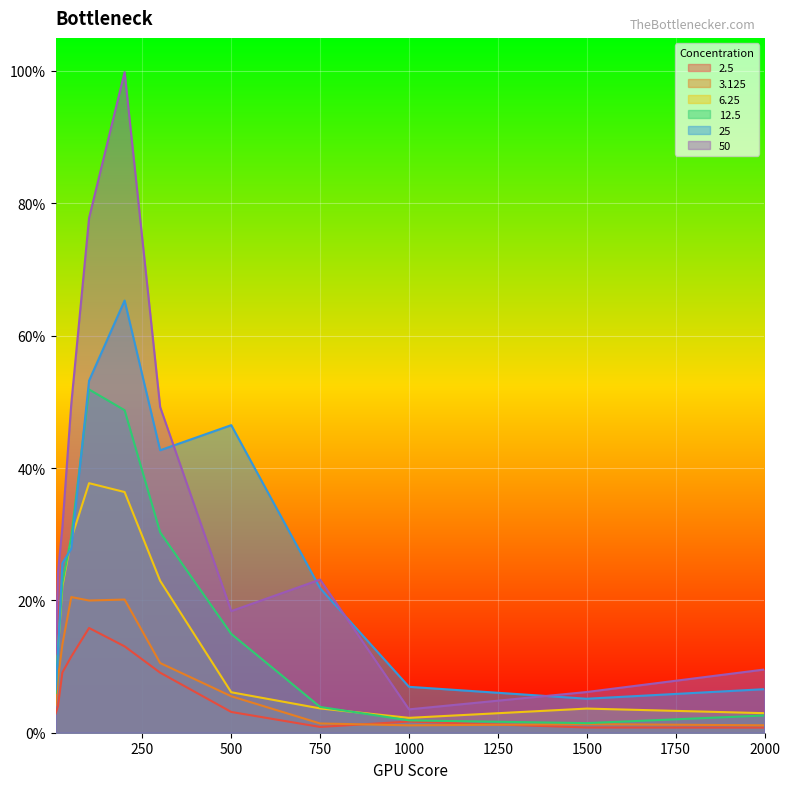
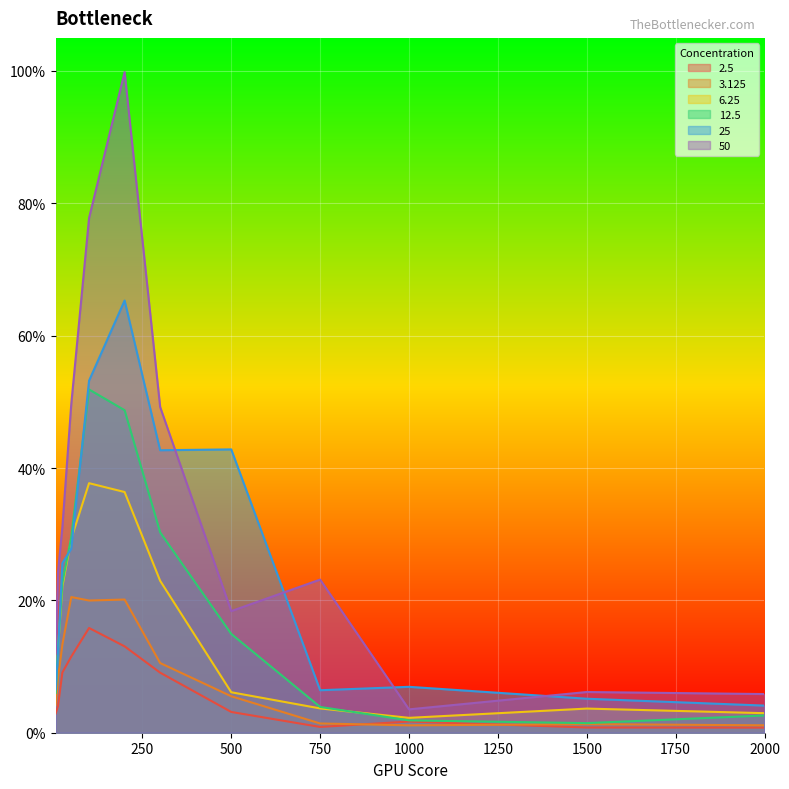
  {
    "12.5": {
      "500": "15%"
    },
    "25": {
-     "500": "46%",
-     "750": "22%",
+     "500": "43%",
+     "750": "6%",
      "1000": "7%",
      "1500": "5%",
-     "2000": "7%"
+     "2000": "4%"
    },
    "50": {
      "500": "18%",
      "750": "23%",
      "1000": "4%",
      "1500": "6%",
-     "2000": "10%"
+     "2000": "6%"
    }
  }
